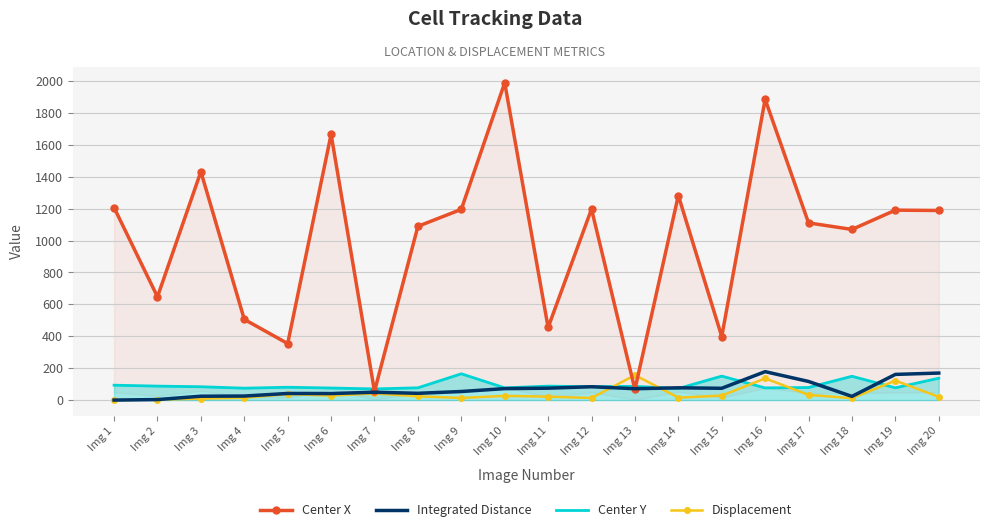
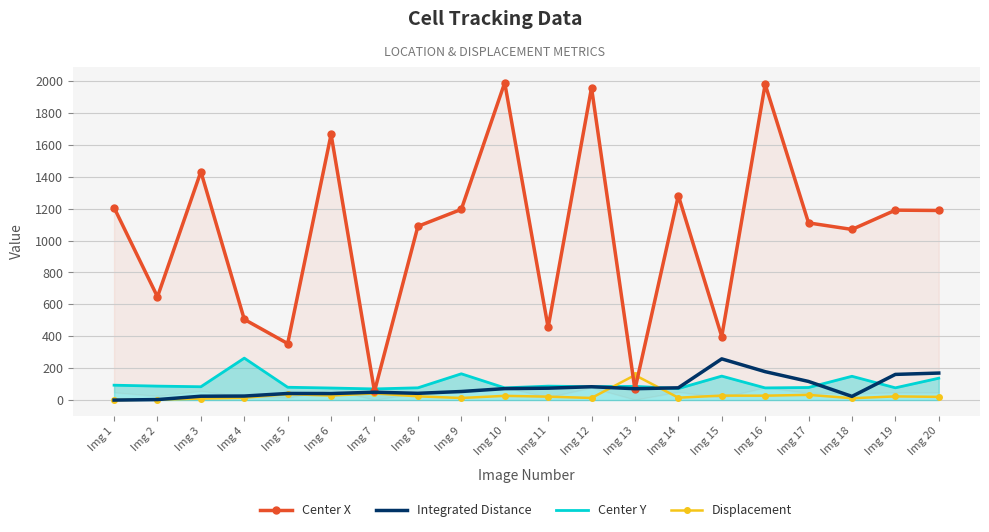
  {
    "Center X": {
      "Img 1": 1210,
      "Img 2": 650,
      "Img 3": 1430,
      "Img 4": 510,
      "Img 5": 350,
      "Img 6": 1670,
      "Img 8": 1090,
      "Img 9": 1200,
      "Img 10": 1990,
      "Img 11": 460,
-     "Img 12": 1200,
+     "Img 12": 1960,
      "Img 14": 1280,
      "Img 15": 400,
-     "Img 16": 1890,
+     "Img 16": 1980,
      "Img 17": 1110,
      "Img 18": 1070,
      "Img 19": 1190,
      "Img 20": 1190
    },
    "Integrated Distance": {
      "Img 8": 40,
      "Img 9": 50,
-     "Img 15": 70,
+     "Img 15": 260,
      "Img 16": 180,
      "Img 17": 120,
      "Img 19": 160,
      "Img 20": 170
    },
    "Center Y": {
      "Img 1": 90,
      "Img 2": 90,
      "Img 3": 80,
-     "Img 4": 70,
+     "Img 4": 260,
      "Img 5": 80,
      "Img 6": 80,
      "Img 8": 80,
      "Img 9": 160,
      "Img 15": 150,
      "Img 16": 80,
      "Img 17": 80,
      "Img 18": 150,
      "Img 19": 80,
      "Img 20": 140
    },
    "Displacement": {
      "Img 8": 20,
      "Img 9": 10,
      "Img 10": 30,
      "Img 11": 20,
      "Img 12": 10,
      "Img 13": 160,
      "Img 14": 20,
      "Img 15": 30,
-     "Img 16": 140,
+     "Img 16": 30,
      "Img 17": 30,
-     "Img 19": 120,
+     "Img 19": 20,
      "Img 20": 20
    }
  }
